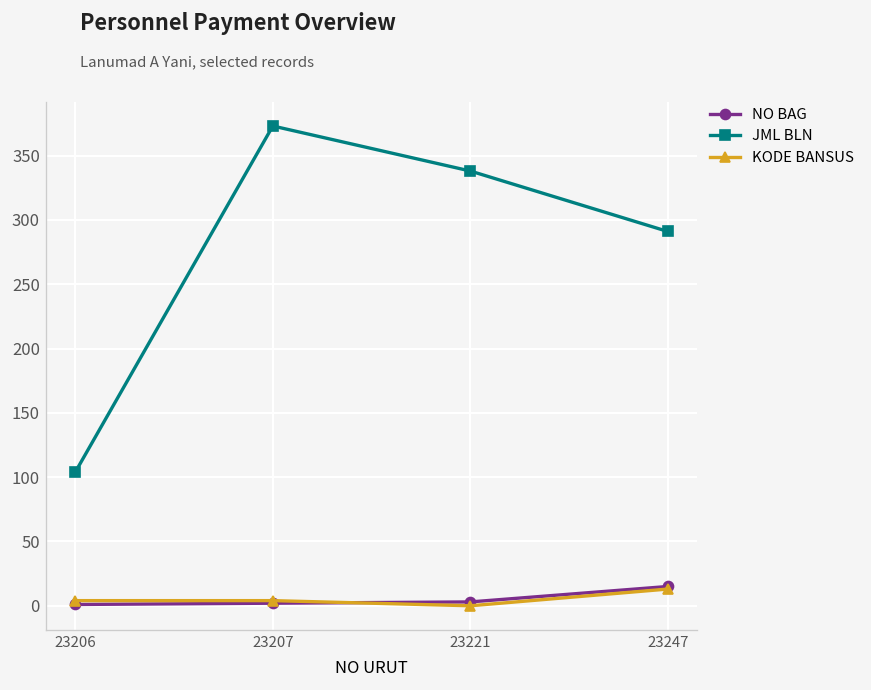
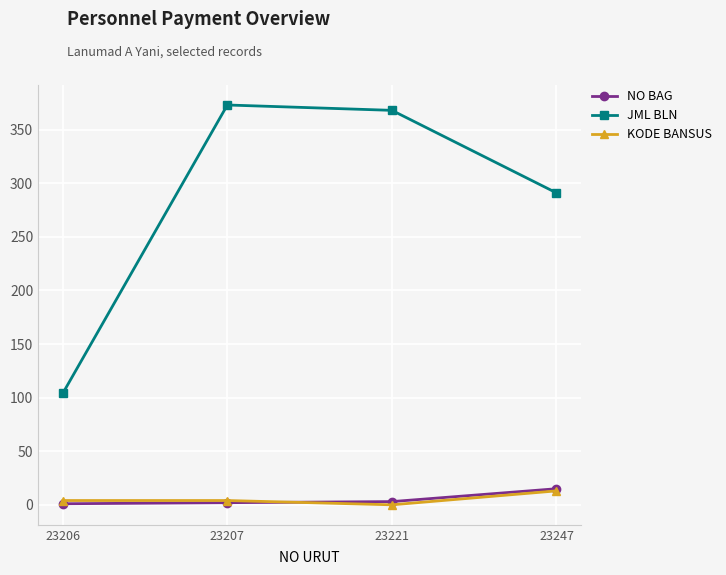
  {
    "NO BAG": {
      "23206": 1,
      "23221": 3
    },
    "JML BLN": {
      "23206": 104,
      "23207": 373,
-     "23221": 338,
+     "23221": 368,
      "23247": 291
    },
    "KODE BANSUS": {
      "23206": 4,
      "23221": 0
    }
  }
